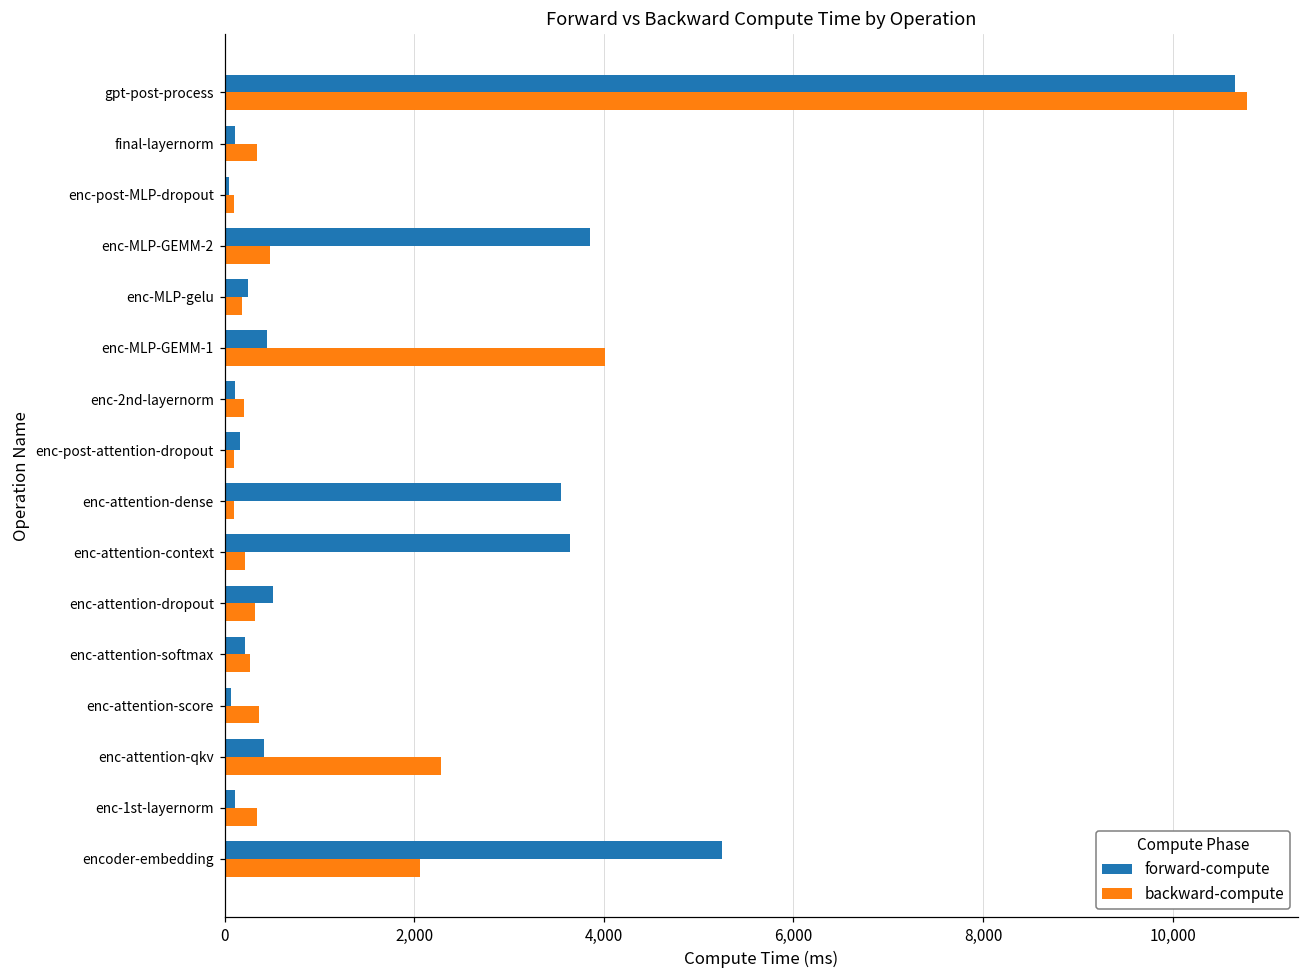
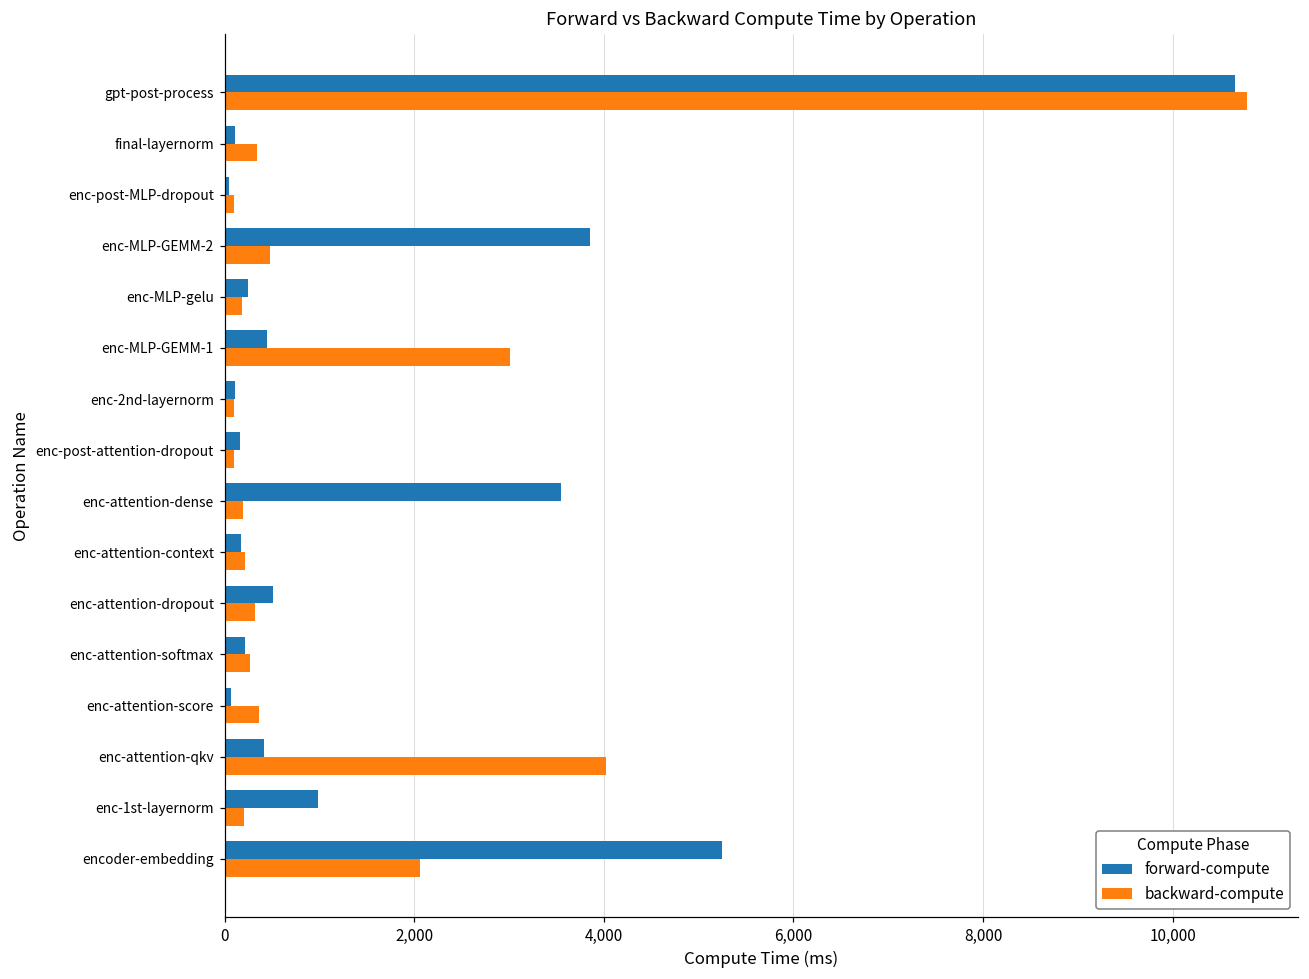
  {
    "forward-compute": {
      "gpt-post-process": "10,700",
      "final-layernorm": "100",
      "enc-post-MLP-dropout": "100",
      "enc-MLP-GEMM-2": "3,900",
      "enc-MLP-gelu": "200",
      "enc-MLP-GEMM-1": "400",
      "enc-2nd-layernorm": "100",
      "enc-post-attention-dropout": "200",
      "enc-attention-dense": "3,500",
-     "enc-attention-context": "3,600",
+     "enc-attention-context": "200",
      "enc-attention-dropout": "500",
      "enc-attention-softmax": "200",
      "enc-attention-score": "100",
      "enc-attention-qkv": "400",
-     "enc-1st-layernorm": "100",
+     "enc-1st-layernorm": "1,000",
      "encoder-embedding": "5,200"
    },
    "backward-compute": {
      "gpt-post-process": "10,800",
      "final-layernorm": "300",
      "enc-post-MLP-dropout": "100",
      "enc-MLP-GEMM-2": "500",
      "enc-MLP-gelu": "200",
-     "enc-MLP-GEMM-1": "4,000",
-     "enc-2nd-layernorm": "200",
+     "enc-MLP-GEMM-1": "3,000",
+     "enc-2nd-layernorm": "100",
      "enc-post-attention-dropout": "100",
-     "enc-attention-dense": "100",
+     "enc-attention-dense": "200",
      "enc-attention-context": "200",
      "enc-attention-dropout": "300",
      "enc-attention-softmax": "300",
      "enc-attention-score": "400",
-     "enc-attention-qkv": "2,300",
-     "enc-1st-layernorm": "300",
+     "enc-attention-qkv": "4,000",
+     "enc-1st-layernorm": "200",
      "encoder-embedding": "2,100"
    }
  }
